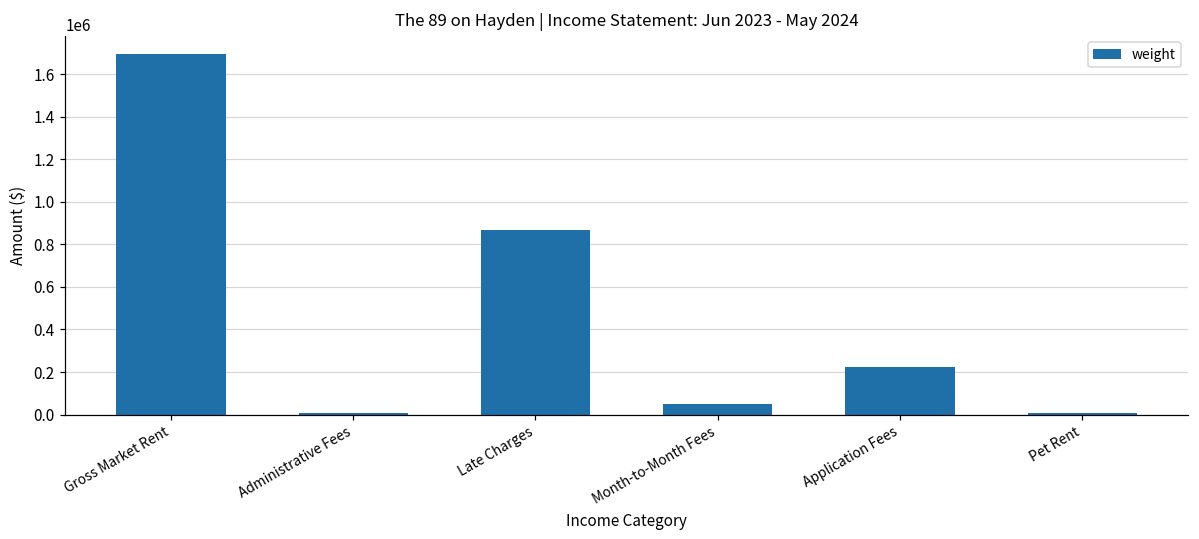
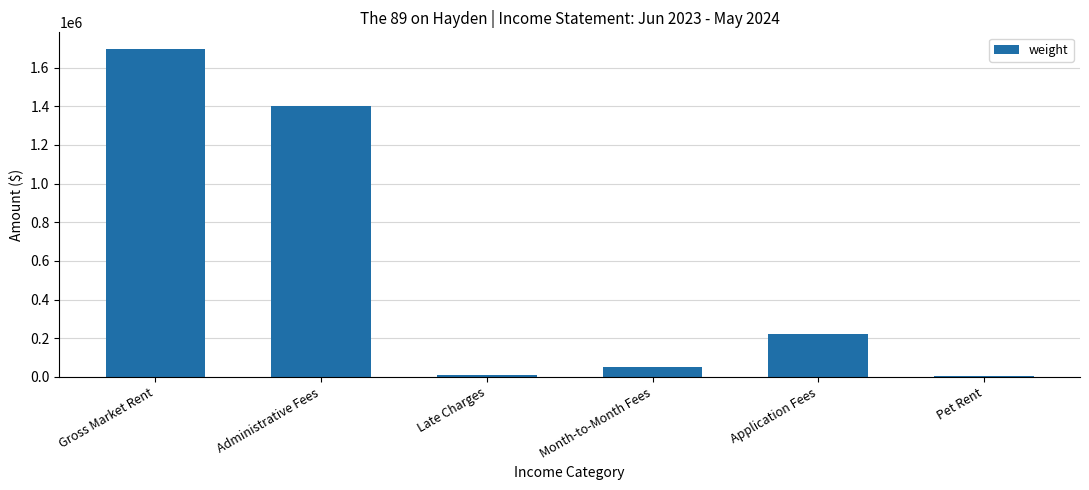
  {
    "Gross Market Rent": 1700000,
-   "Administrative Fees": 10000,
-   "Late Charges": 870000,
+   "Administrative Fees": 1400000,
+   "Late Charges": 10000,
    "Month-to-Month Fees": 50000,
    "Application Fees": 220000
  }
